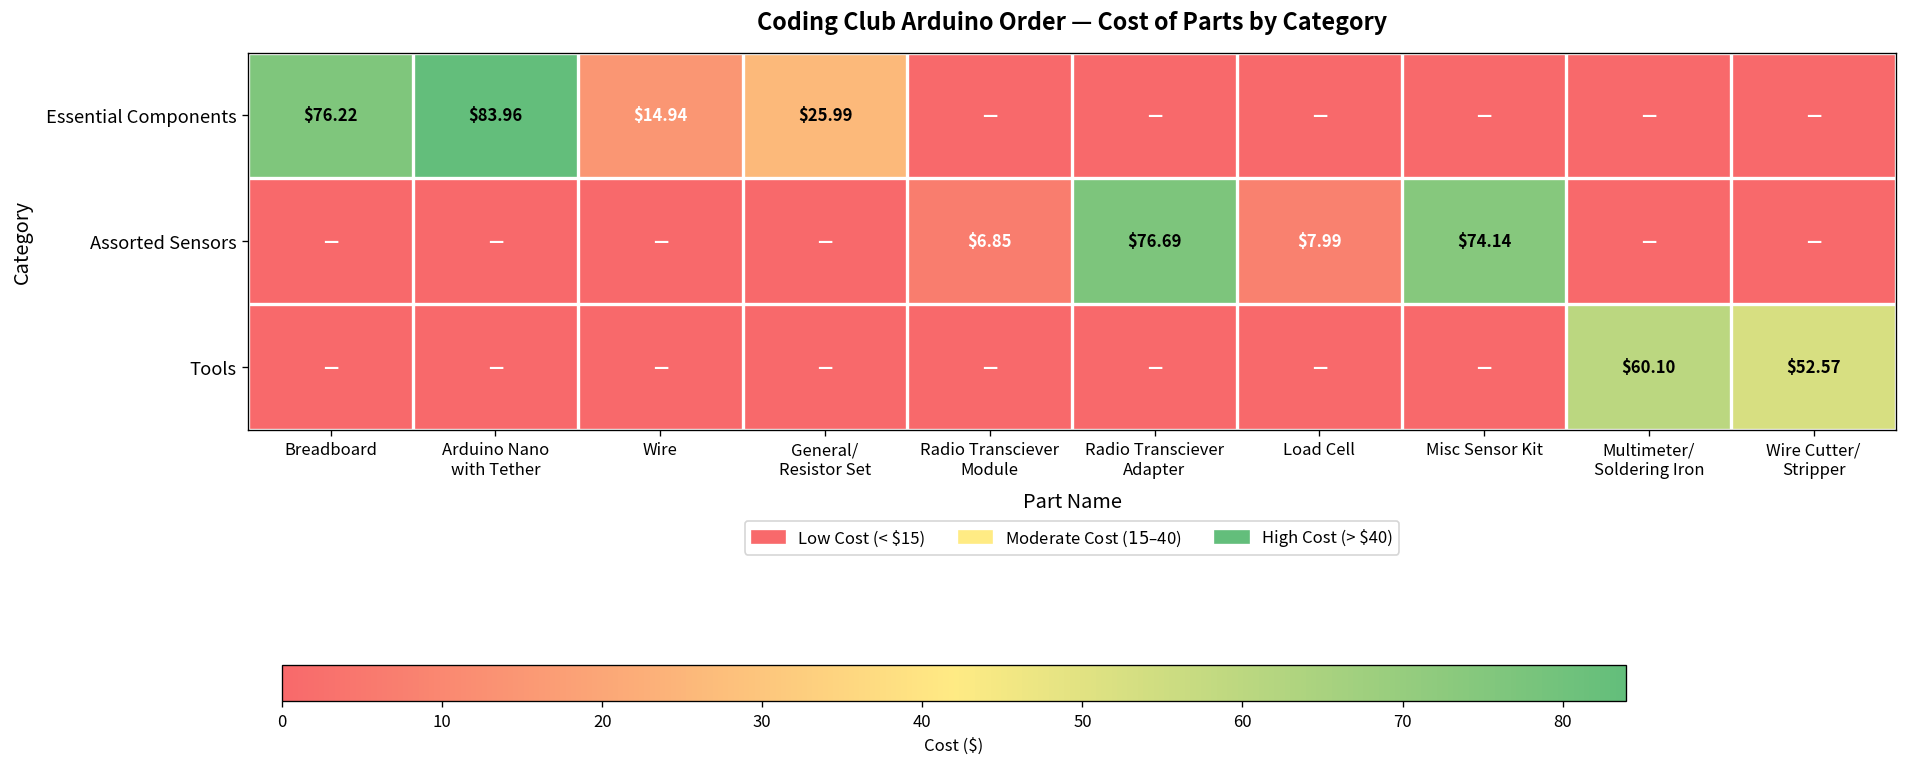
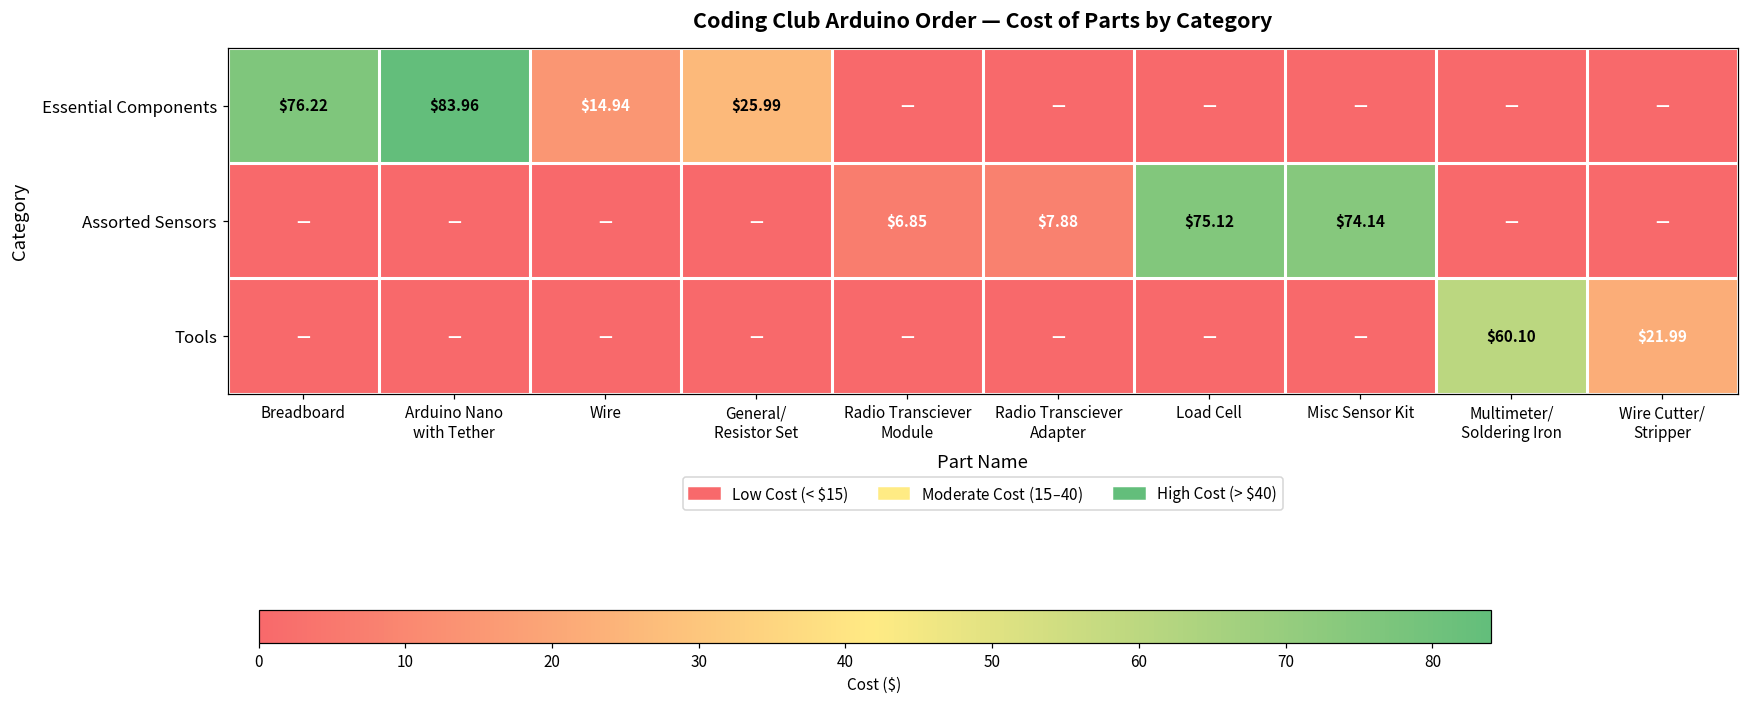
  {
    "Essential Components": {
      "Breadboard": "$76.22",
      "Arduino Nano with Tether": "$83.96",
      "Wire": "$14.94",
      "General/ Resistor Set": "$25.99"
    },
    "Assorted Sensors": {
      "Radio Transciever Module": "$6.85",
-     "Radio Transciever Adapter": "$76.69",
-     "Load Cell": "$7.99",
+     "Radio Transciever Adapter": "$7.88",
+     "Load Cell": "$75.12",
      "Misc Sensor Kit": "$74.14"
    },
    "Tools": {
      "Multimeter/ Soldering Iron": "$60.10",
-     "Wire Cutter/ Stripper": "$52.57"
+     "Wire Cutter/ Stripper": "$21.99"
    }
  }
